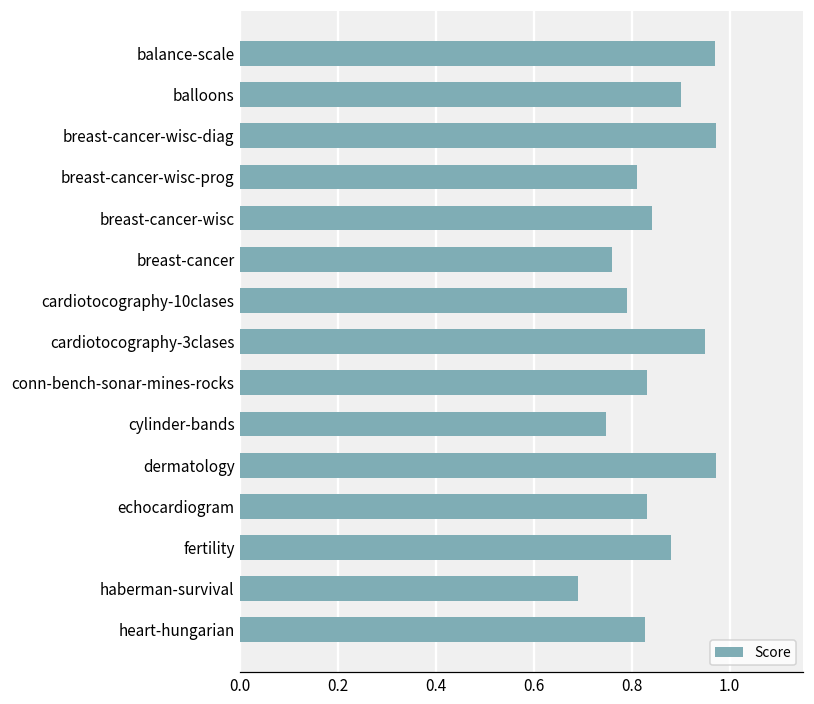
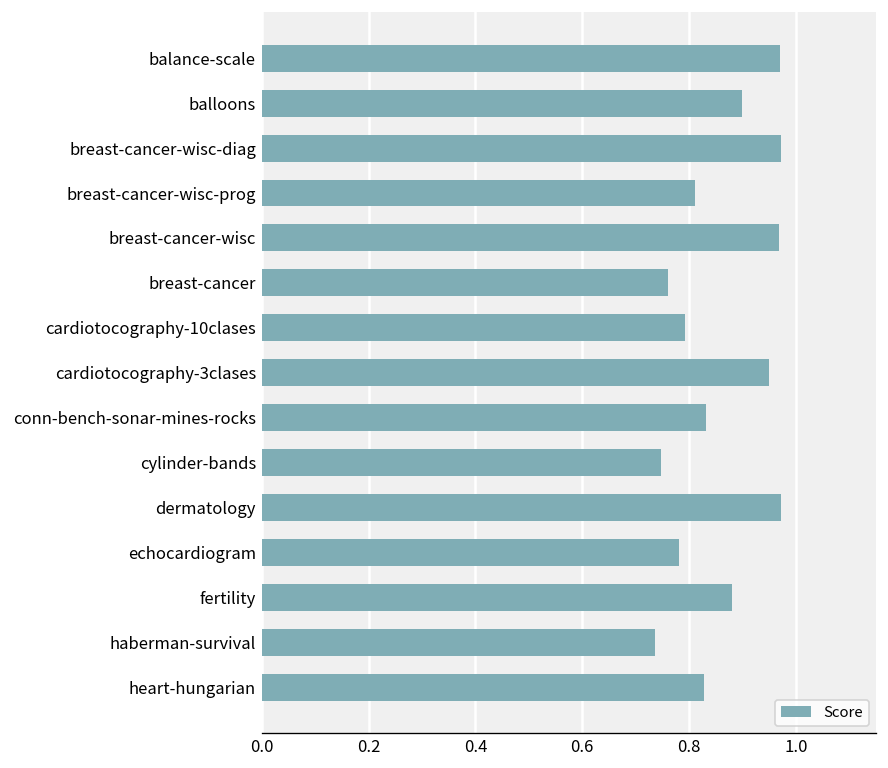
  {
    "balance-scale": 0.97,
    "balloons": 0.90,
    "breast-cancer-wisc-diag": 0.97,
    "breast-cancer-wisc-prog": 0.81,
-   "breast-cancer-wisc": 0.84,
+   "breast-cancer-wisc": 0.97,
    "breast-cancer": 0.76,
    "cardiotocography-10clases": 0.79,
    "cardiotocography-3clases": 0.95,
    "conn-bench-sonar-mines-rocks": 0.83,
    "cylinder-bands": 0.75,
    "dermatology": 0.97,
-   "echocardiogram": 0.83,
+   "echocardiogram": 0.78,
    "fertility": 0.88,
-   "haberman-survival": 0.69,
+   "haberman-survival": 0.74,
    "heart-hungarian": 0.83
  }
